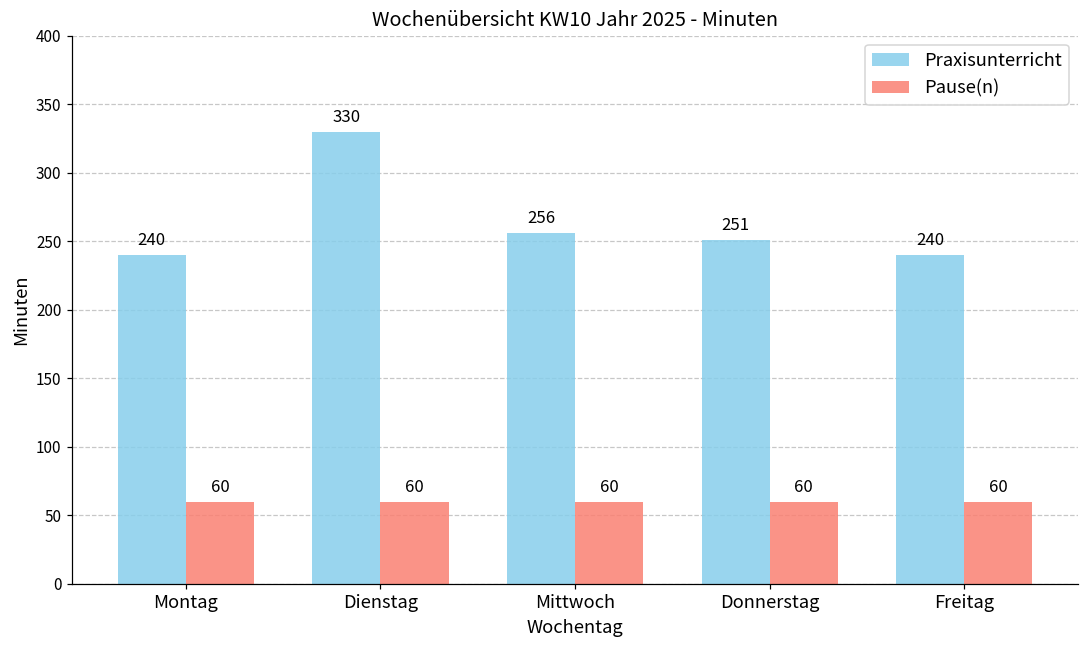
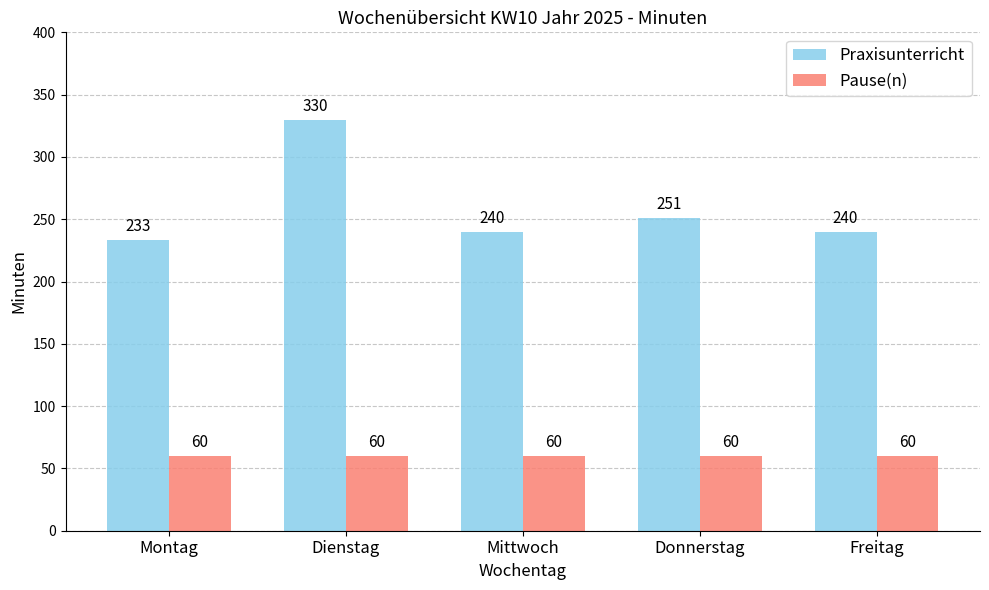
  {
    "Praxisunterricht": {
-     "Montag": 240,
+     "Montag": 233,
      "Dienstag": 330,
-     "Mittwoch": 256,
+     "Mittwoch": 240,
      "Donnerstag": 251,
      "Freitag": 240
    },
    "Pause(n)": {
      "Montag": 60,
      "Dienstag": 60,
      "Mittwoch": 60,
      "Donnerstag": 60,
      "Freitag": 60
    }
  }
